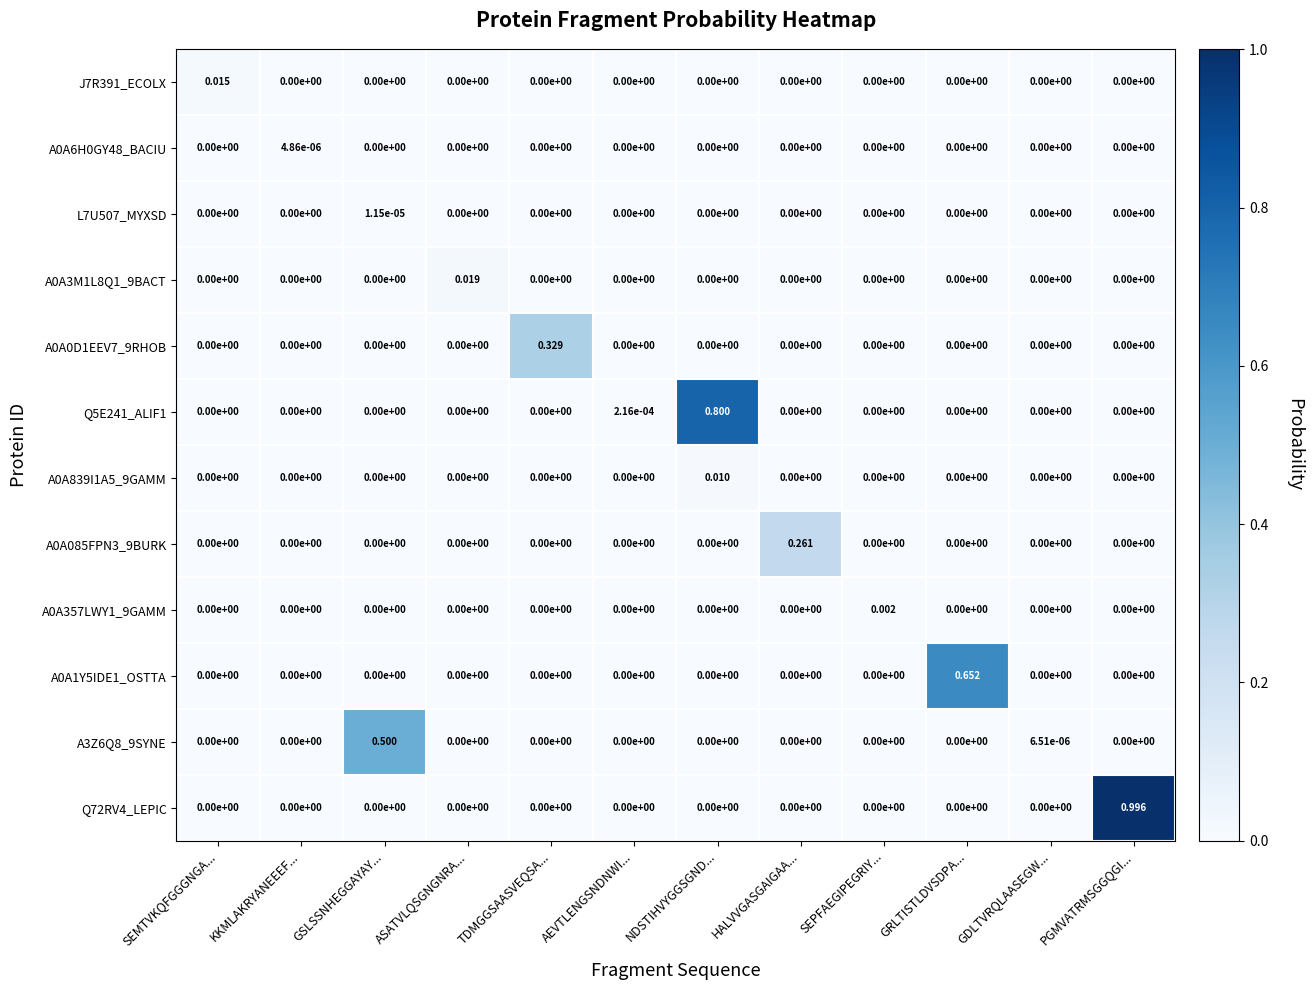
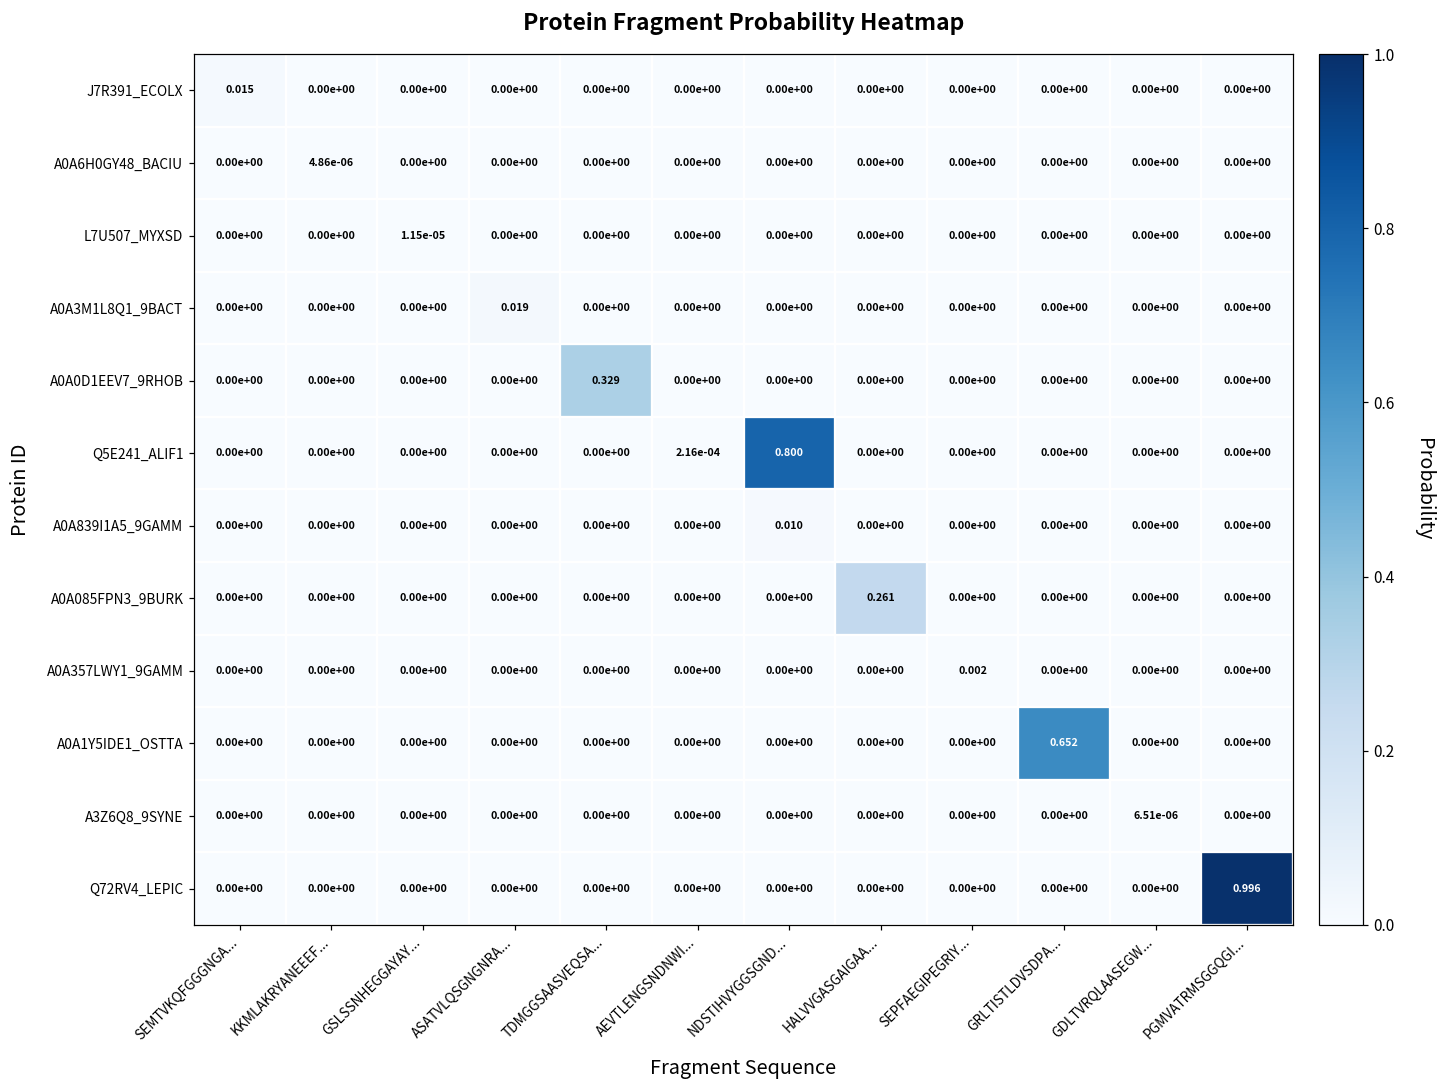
  {
    "J7R391_ECOLX": {
      "SEMTVKQFGGGNGA...": "0.015",
      "KKMLAKRYANEEEF...": "0.00e+00",
      "GSLSSNHEGGAYAY...": "0.00e+00",
      "ASATVLQSGNGNRA...": "0.00e+00",
      "TDMGGSAASVEQSA...": "0.00e+00",
      "AEVTLENGSNDNWI...": "0.00e+00",
      "NDSTIHVYGGSGND...": "0.00e+00",
      "HALVVGASGAIGAA...": "0.00e+00",
      "SEPFAEGIPEGRIY...": "0.00e+00",
      "GRLTISTLDVSDPA...": "0.00e+00",
      "GDLTVRQLAASEGW...": "0.00e+00",
      "PGMVATRMSGGQGI...": "0.00e+00"
    },
    "A0A6H0GY48_BACIU": {
      "SEMTVKQFGGGNGA...": "0.00e+00",
      "KKMLAKRYANEEEF...": "4.86e-06",
      "GSLSSNHEGGAYAY...": "0.00e+00",
      "ASATVLQSGNGNRA...": "0.00e+00",
      "TDMGGSAASVEQSA...": "0.00e+00",
      "AEVTLENGSNDNWI...": "0.00e+00",
      "NDSTIHVYGGSGND...": "0.00e+00",
      "HALVVGASGAIGAA...": "0.00e+00",
      "SEPFAEGIPEGRIY...": "0.00e+00",
      "GRLTISTLDVSDPA...": "0.00e+00",
      "GDLTVRQLAASEGW...": "0.00e+00",
      "PGMVATRMSGGQGI...": "0.00e+00"
    },
    "L7U507_MYXSD": {
      "SEMTVKQFGGGNGA...": "0.00e+00",
      "KKMLAKRYANEEEF...": "0.00e+00",
      "GSLSSNHEGGAYAY...": "1.15e-05",
      "ASATVLQSGNGNRA...": "0.00e+00",
      "TDMGGSAASVEQSA...": "0.00e+00",
      "AEVTLENGSNDNWI...": "0.00e+00",
      "NDSTIHVYGGSGND...": "0.00e+00",
      "HALVVGASGAIGAA...": "0.00e+00",
      "SEPFAEGIPEGRIY...": "0.00e+00",
      "GRLTISTLDVSDPA...": "0.00e+00",
      "GDLTVRQLAASEGW...": "0.00e+00",
      "PGMVATRMSGGQGI...": "0.00e+00"
    },
    "A0A3M1L8Q1_9BACT": {
      "SEMTVKQFGGGNGA...": "0.00e+00",
      "KKMLAKRYANEEEF...": "0.00e+00",
      "GSLSSNHEGGAYAY...": "0.00e+00",
      "ASATVLQSGNGNRA...": "0.019",
      "TDMGGSAASVEQSA...": "0.00e+00",
      "AEVTLENGSNDNWI...": "0.00e+00",
      "NDSTIHVYGGSGND...": "0.00e+00",
      "HALVVGASGAIGAA...": "0.00e+00",
      "SEPFAEGIPEGRIY...": "0.00e+00",
      "GRLTISTLDVSDPA...": "0.00e+00",
      "GDLTVRQLAASEGW...": "0.00e+00",
      "PGMVATRMSGGQGI...": "0.00e+00"
    },
    "A0A0D1EEV7_9RHOB": {
      "SEMTVKQFGGGNGA...": "0.00e+00",
      "KKMLAKRYANEEEF...": "0.00e+00",
      "GSLSSNHEGGAYAY...": "0.00e+00",
      "ASATVLQSGNGNRA...": "0.00e+00",
      "TDMGGSAASVEQSA...": "0.329",
      "AEVTLENGSNDNWI...": "0.00e+00",
      "NDSTIHVYGGSGND...": "0.00e+00",
      "HALVVGASGAIGAA...": "0.00e+00",
      "SEPFAEGIPEGRIY...": "0.00e+00",
      "GRLTISTLDVSDPA...": "0.00e+00",
      "GDLTVRQLAASEGW...": "0.00e+00",
      "PGMVATRMSGGQGI...": "0.00e+00"
    },
    "Q5E241_ALIF1": {
      "SEMTVKQFGGGNGA...": "0.00e+00",
      "KKMLAKRYANEEEF...": "0.00e+00",
      "GSLSSNHEGGAYAY...": "0.00e+00",
      "ASATVLQSGNGNRA...": "0.00e+00",
      "TDMGGSAASVEQSA...": "0.00e+00",
      "AEVTLENGSNDNWI...": "2.16e-04",
      "NDSTIHVYGGSGND...": "0.800",
      "HALVVGASGAIGAA...": "0.00e+00",
      "SEPFAEGIPEGRIY...": "0.00e+00",
      "GRLTISTLDVSDPA...": "0.00e+00",
      "GDLTVRQLAASEGW...": "0.00e+00",
      "PGMVATRMSGGQGI...": "0.00e+00"
    },
    "A0A839I1A5_9GAMM": {
      "SEMTVKQFGGGNGA...": "0.00e+00",
      "KKMLAKRYANEEEF...": "0.00e+00",
      "GSLSSNHEGGAYAY...": "0.00e+00",
      "ASATVLQSGNGNRA...": "0.00e+00",
      "TDMGGSAASVEQSA...": "0.00e+00",
      "AEVTLENGSNDNWI...": "0.00e+00",
      "NDSTIHVYGGSGND...": "0.010",
      "HALVVGASGAIGAA...": "0.00e+00",
      "SEPFAEGIPEGRIY...": "0.00e+00",
      "GRLTISTLDVSDPA...": "0.00e+00",
      "GDLTVRQLAASEGW...": "0.00e+00",
      "PGMVATRMSGGQGI...": "0.00e+00"
    },
    "A0A085FPN3_9BURK": {
      "SEMTVKQFGGGNGA...": "0.00e+00",
      "KKMLAKRYANEEEF...": "0.00e+00",
      "GSLSSNHEGGAYAY...": "0.00e+00",
      "ASATVLQSGNGNRA...": "0.00e+00",
      "TDMGGSAASVEQSA...": "0.00e+00",
      "AEVTLENGSNDNWI...": "0.00e+00",
      "NDSTIHVYGGSGND...": "0.00e+00",
      "HALVVGASGAIGAA...": "0.261",
      "SEPFAEGIPEGRIY...": "0.00e+00",
      "GRLTISTLDVSDPA...": "0.00e+00",
      "GDLTVRQLAASEGW...": "0.00e+00",
      "PGMVATRMSGGQGI...": "0.00e+00"
    },
    "A0A357LWY1_9GAMM": {
      "SEMTVKQFGGGNGA...": "0.00e+00",
      "KKMLAKRYANEEEF...": "0.00e+00",
      "GSLSSNHEGGAYAY...": "0.00e+00",
      "ASATVLQSGNGNRA...": "0.00e+00",
      "TDMGGSAASVEQSA...": "0.00e+00",
      "AEVTLENGSNDNWI...": "0.00e+00",
      "NDSTIHVYGGSGND...": "0.00e+00",
      "HALVVGASGAIGAA...": "0.00e+00",
      "SEPFAEGIPEGRIY...": "0.002",
      "GRLTISTLDVSDPA...": "0.00e+00",
      "GDLTVRQLAASEGW...": "0.00e+00",
      "PGMVATRMSGGQGI...": "0.00e+00"
    },
    "A0A1Y5IDE1_OSTTA": {
      "SEMTVKQFGGGNGA...": "0.00e+00",
      "KKMLAKRYANEEEF...": "0.00e+00",
      "GSLSSNHEGGAYAY...": "0.00e+00",
      "ASATVLQSGNGNRA...": "0.00e+00",
      "TDMGGSAASVEQSA...": "0.00e+00",
      "AEVTLENGSNDNWI...": "0.00e+00",
      "NDSTIHVYGGSGND...": "0.00e+00",
      "HALVVGASGAIGAA...": "0.00e+00",
      "SEPFAEGIPEGRIY...": "0.00e+00",
      "GRLTISTLDVSDPA...": "0.652",
      "GDLTVRQLAASEGW...": "0.00e+00",
      "PGMVATRMSGGQGI...": "0.00e+00"
    },
    "A3Z6Q8_9SYNE": {
      "SEMTVKQFGGGNGA...": "0.00e+00",
      "KKMLAKRYANEEEF...": "0.00e+00",
-     "GSLSSNHEGGAYAY...": "0.500",
+     "GSLSSNHEGGAYAY...": "0.00e+00",
      "ASATVLQSGNGNRA...": "0.00e+00",
      "TDMGGSAASVEQSA...": "0.00e+00",
      "AEVTLENGSNDNWI...": "0.00e+00",
      "NDSTIHVYGGSGND...": "0.00e+00",
      "HALVVGASGAIGAA...": "0.00e+00",
      "SEPFAEGIPEGRIY...": "0.00e+00",
      "GRLTISTLDVSDPA...": "0.00e+00",
      "GDLTVRQLAASEGW...": "6.51e-06",
      "PGMVATRMSGGQGI...": "0.00e+00"
    },
    "Q72RV4_LEPIC": {
      "SEMTVKQFGGGNGA...": "0.00e+00",
      "KKMLAKRYANEEEF...": "0.00e+00",
      "GSLSSNHEGGAYAY...": "0.00e+00",
      "ASATVLQSGNGNRA...": "0.00e+00",
      "TDMGGSAASVEQSA...": "0.00e+00",
      "AEVTLENGSNDNWI...": "0.00e+00",
      "NDSTIHVYGGSGND...": "0.00e+00",
      "HALVVGASGAIGAA...": "0.00e+00",
      "SEPFAEGIPEGRIY...": "0.00e+00",
      "GRLTISTLDVSDPA...": "0.00e+00",
      "GDLTVRQLAASEGW...": "0.00e+00",
      "PGMVATRMSGGQGI...": "0.996"
    }
  }
